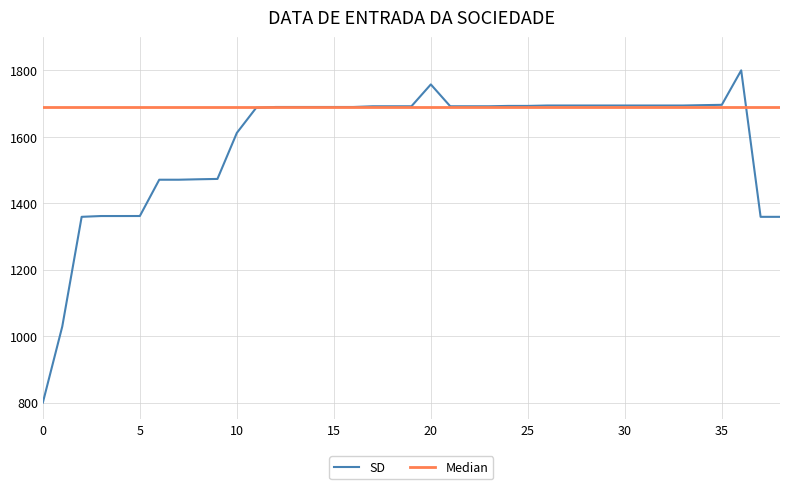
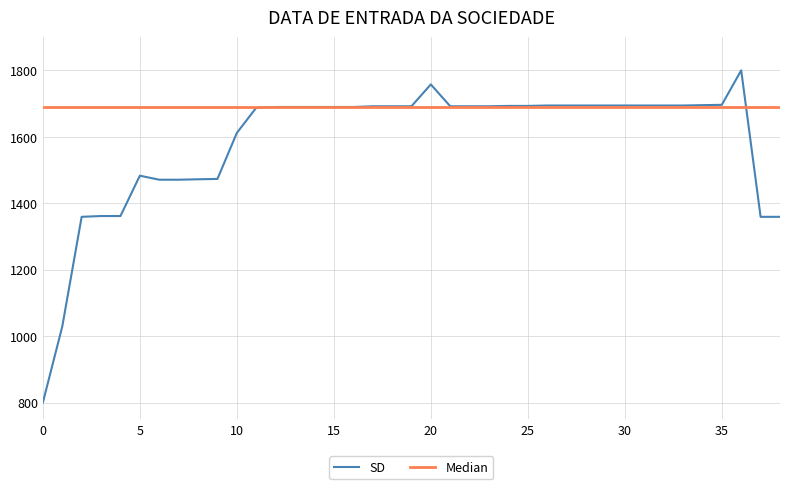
  {
    "SD": {
      "0": 800,
-     "5": 1360,
+     "5": 1480,
      "10": 1610,
      "20": 1760
    },
    "Median": {
      "0": 1690,
      "5": 1690,
      "10": 1690,
      "20": 1690
    }
  }
